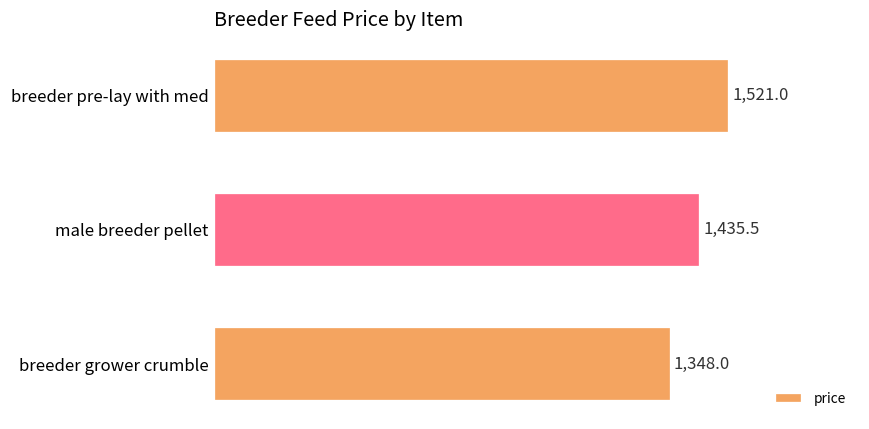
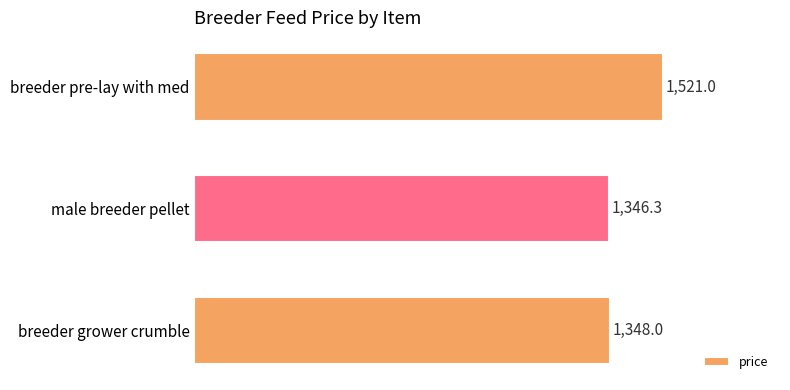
  {
    "breeder pre-lay with med": "1,521.0",
-   "male breeder pellet": "1,435.5",
+   "male breeder pellet": "1,346.3",
    "breeder grower crumble": "1,348.0"
  }
